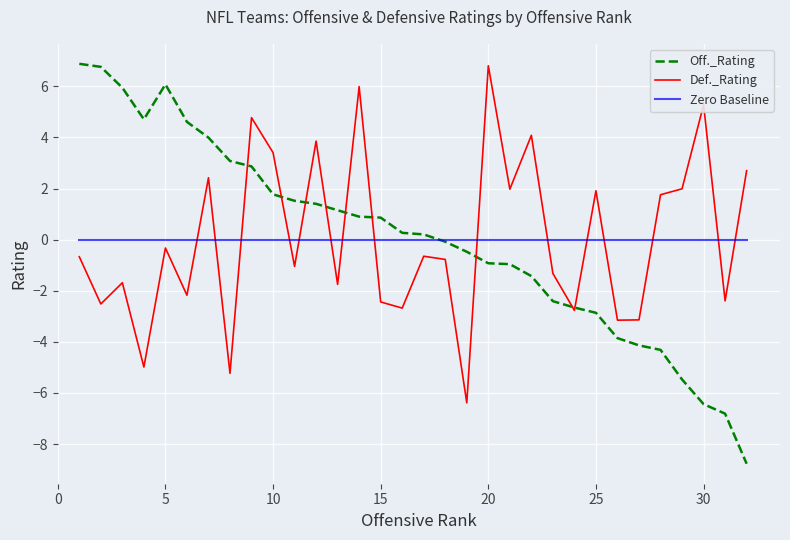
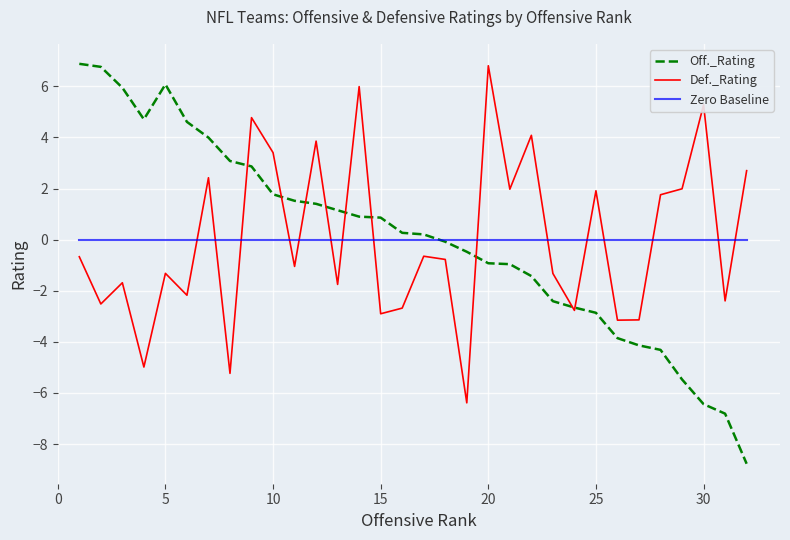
  {
    "Off._Rating": {
      "5": 6.1,
      "10": 1.8,
      "15": 0.9,
      "20": -0.9,
      "25": -2.9,
      "30": -6.4
    },
    "Def._Rating": {
-     "5": -0.3,
+     "5": -1.3,
      "10": 3.4,
-     "15": -2.4,
+     "15": -2.9,
      "20": 6.8,
      "25": 1.9
    },
    "Zero Baseline": {
      "5": 0.0,
      "10": 0.0,
      "15": 0.0,
      "20": 0.0,
      "25": 0.0,
      "30": 0.0
    }
  }
